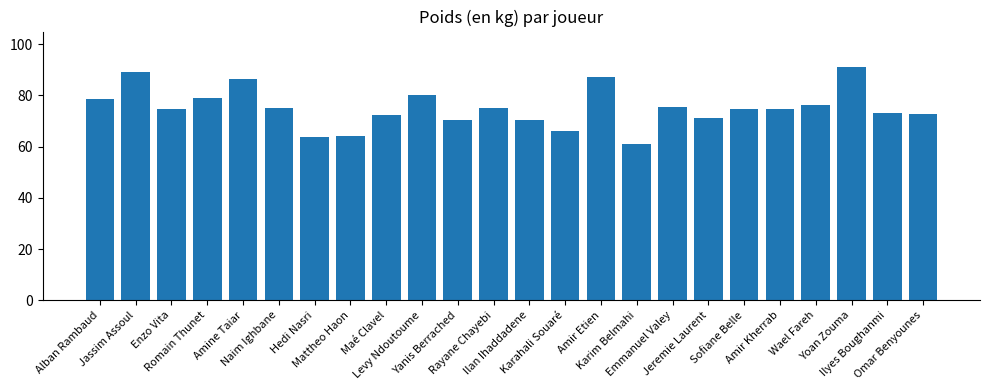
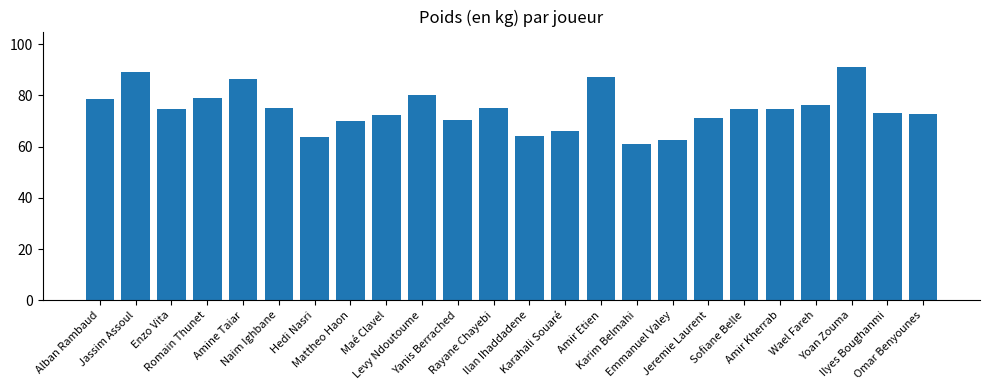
  {
    "Alban Rambaud": 79,
    "Jassim Assoul": 89,
    "Enzo Vita": 75,
    "Romain Thunet": 79,
    "Amine Taiar": 87,
    "Naim Ighbane": 75,
    "Hedi Nasri": 64,
-   "Mattheo Haon": 64,
+   "Mattheo Haon": 70,
    "Maé Clavel": 72,
    "Levy Ndoutoume": 80,
    "Yanis Berrached": 70,
    "Rayane Chayebi": 75,
-   "Ilan Ihaddadene": 71,
+   "Ilan Ihaddadene": 64,
    "Karahali Souaré": 66,
    "Amir Etien": 87,
    "Karim Belmahi": 61,
-   "Emmanuel Valey": 75,
+   "Emmanuel Valey": 62,
    "Jeremie Laurent": 71,
    "Sofiane Belle": 75,
    "Amir Kherrab": 75,
    "Wael Fareh": 76,
    "Yoan Zouma": 91,
    "Ilyes Boughanmi": 73,
    "Omar Benyounes": 73
  }
